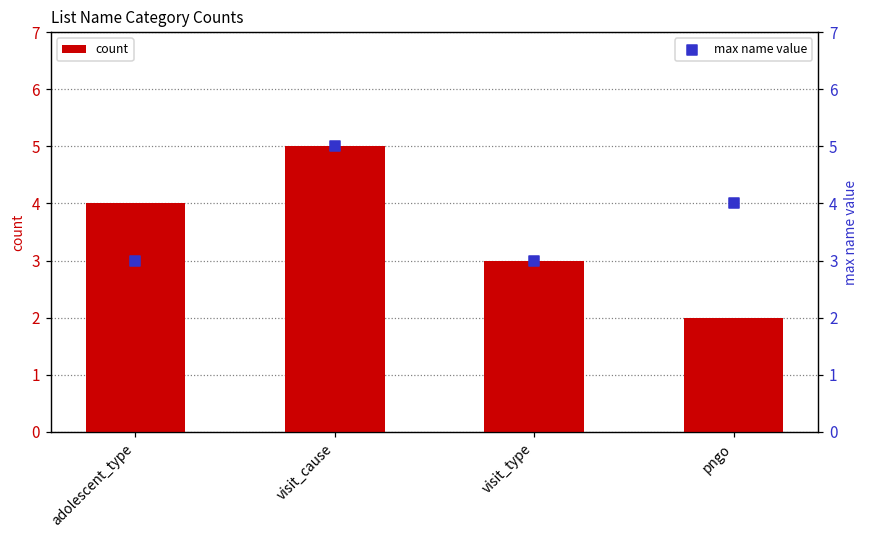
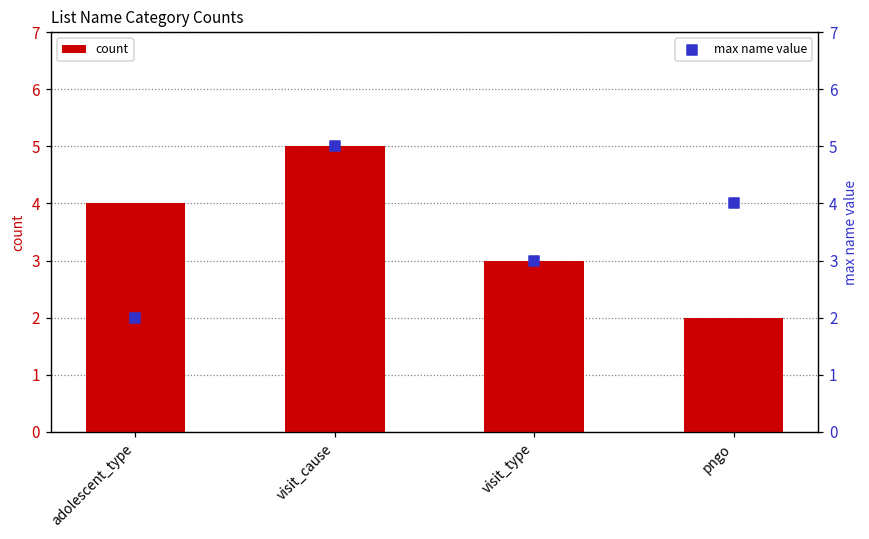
  {
    "count": {
      "adolescent_type": 4.0,
      "visit_cause": 5.0,
      "visit_type": 3.0,
      "pngo": 2.0
    },
    "max name value": {
-     "adolescent_type": 3
+     "adolescent_type": 2
    }
  }
